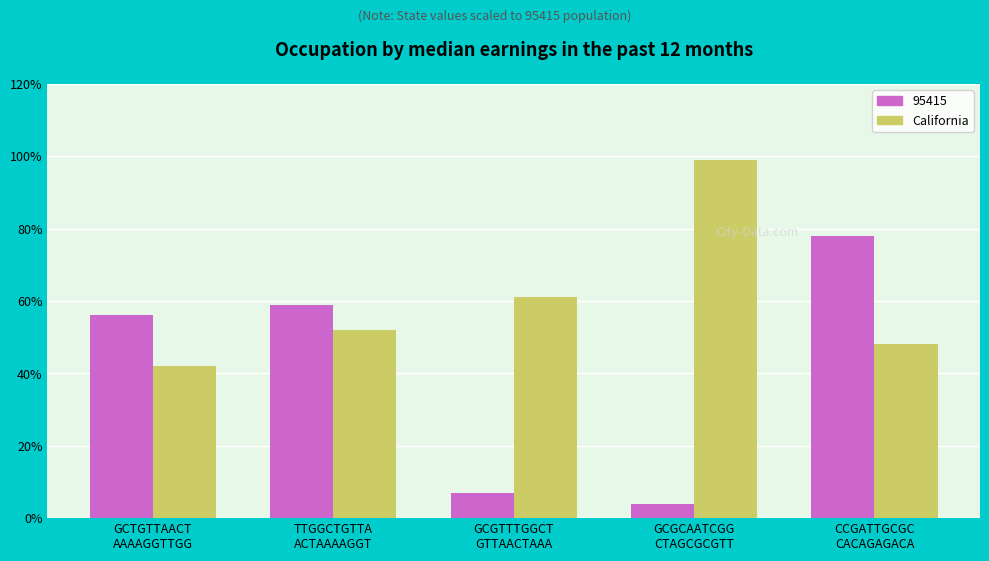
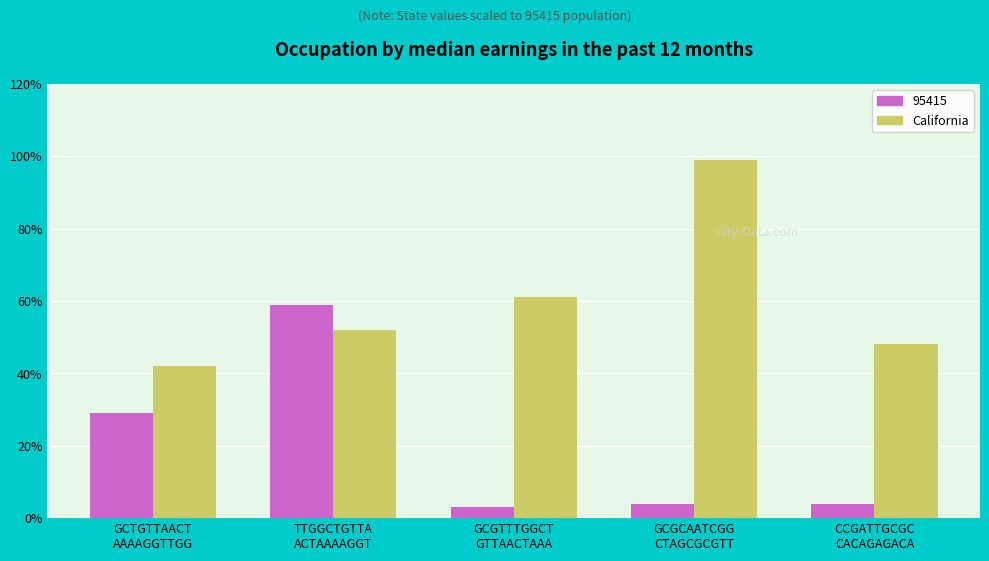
  {
    "95415": {
-     "GCTGTTAACT AAAAGGTTGG": "56%",
+     "GCTGTTAACT AAAAGGTTGG": "29%",
      "TTGGCTGTTA ACTAAAAGGT": "59%",
-     "GCGTTTGGCT GTTAACTAAA": "7%",
+     "GCGTTTGGCT GTTAACTAAA": "3%",
      "GCGCAATCGG CTAGCGCGTT": "4%",
-     "CCGATTGCGC CACAGAGACA": "78%"
+     "CCGATTGCGC CACAGAGACA": "4%"
    },
    "California": {
      "GCTGTTAACT AAAAGGTTGG": "42%",
      "TTGGCTGTTA ACTAAAAGGT": "52%",
      "GCGTTTGGCT GTTAACTAAA": "61%",
      "GCGCAATCGG CTAGCGCGTT": "99%",
      "CCGATTGCGC CACAGAGACA": "48%"
    }
  }
